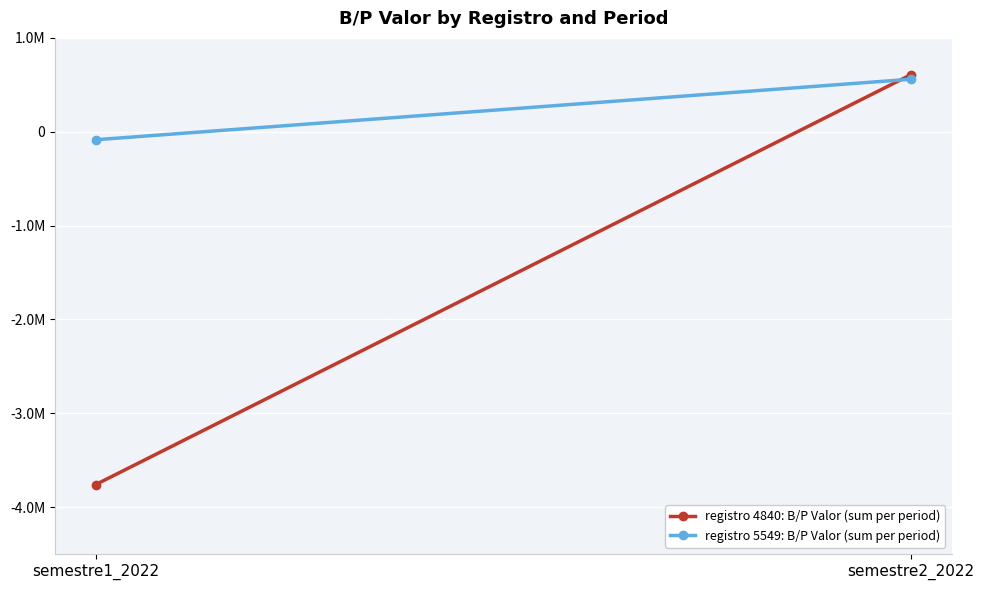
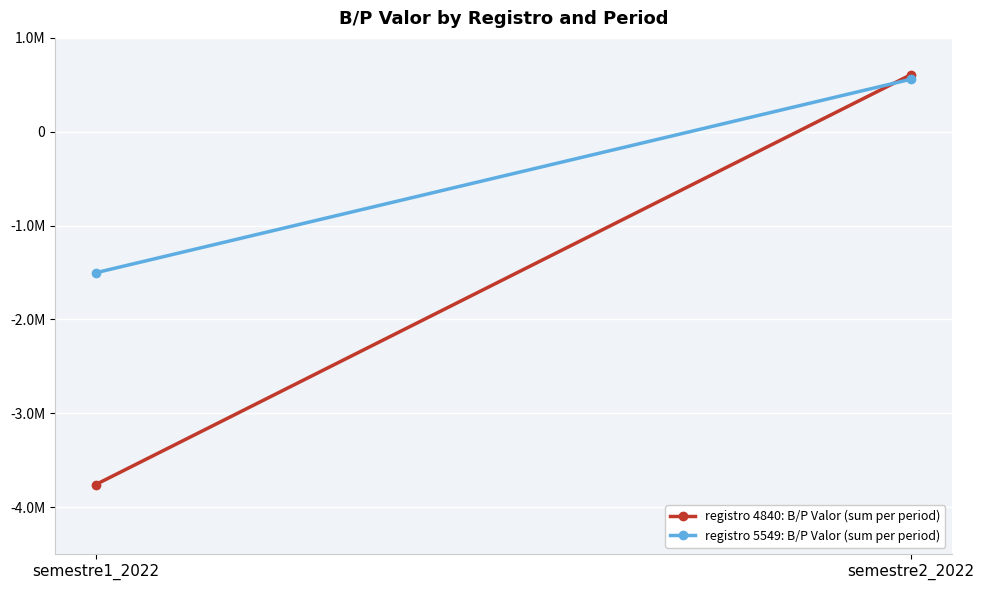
  {
    "registro 4840: B/P Valor (sum per period)": {
      "semestre1_2022": -3800000,
      "semestre2_2022": 600000
    },
    "registro 5549: B/P Valor (sum per period)": {
-     "semestre1_2022": -100000,
+     "semestre1_2022": -1500000,
      "semestre2_2022": 600000
    }
  }
